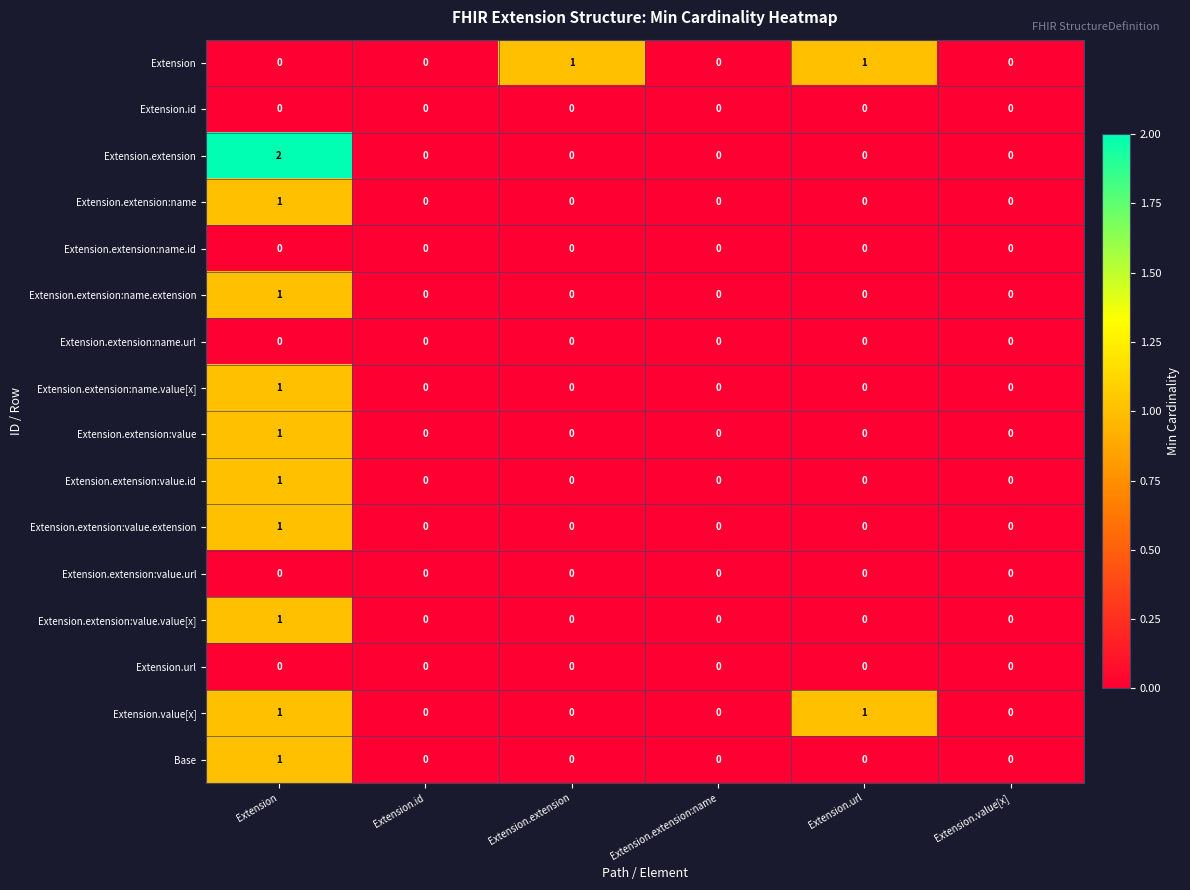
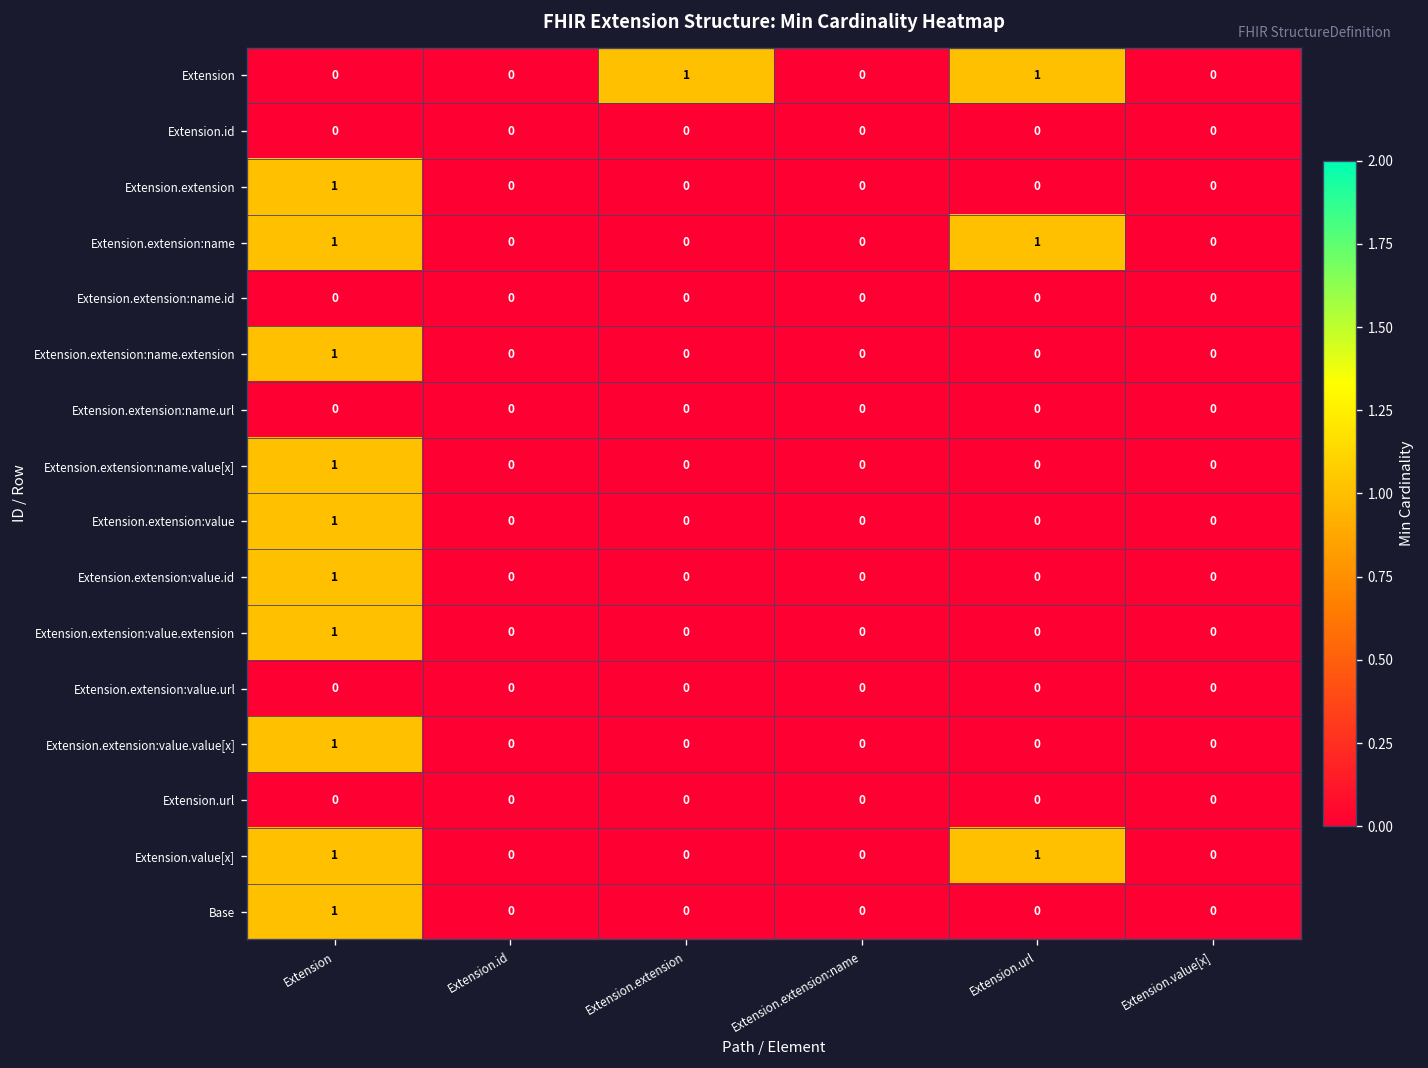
  {
    "Extension": {
      "Extension": 0,
      "Extension.id": 0,
      "Extension.extension": 1,
      "Extension.extension:name": 0,
      "Extension.url": 1,
      "Extension.value[x]": 0
    },
    "Extension.id": {
      "Extension": 0,
      "Extension.id": 0,
      "Extension.extension": 0,
      "Extension.extension:name": 0,
      "Extension.url": 0,
      "Extension.value[x]": 0
    },
    "Extension.extension": {
-     "Extension": 2,
+     "Extension": 1,
      "Extension.id": 0,
      "Extension.extension": 0,
      "Extension.extension:name": 0,
      "Extension.url": 0,
      "Extension.value[x]": 0
    },
    "Extension.extension:name": {
      "Extension": 1,
      "Extension.id": 0,
      "Extension.extension": 0,
      "Extension.extension:name": 0,
-     "Extension.url": 0,
+     "Extension.url": 1,
      "Extension.value[x]": 0
    },
    "Extension.extension:name.id": {
      "Extension": 0,
      "Extension.id": 0,
      "Extension.extension": 0,
      "Extension.extension:name": 0,
      "Extension.url": 0,
      "Extension.value[x]": 0
    },
    "Extension.extension:name.extension": {
      "Extension": 1,
      "Extension.id": 0,
      "Extension.extension": 0,
      "Extension.extension:name": 0,
      "Extension.url": 0,
      "Extension.value[x]": 0
    },
    "Extension.extension:name.url": {
      "Extension": 0,
      "Extension.id": 0,
      "Extension.extension": 0,
      "Extension.extension:name": 0,
      "Extension.url": 0,
      "Extension.value[x]": 0
    },
    "Extension.extension:name.value[x]": {
      "Extension": 1,
      "Extension.id": 0,
      "Extension.extension": 0,
      "Extension.extension:name": 0,
      "Extension.url": 0,
      "Extension.value[x]": 0
    },
    "Extension.extension:value": {
      "Extension": 1,
      "Extension.id": 0,
      "Extension.extension": 0,
      "Extension.extension:name": 0,
      "Extension.url": 0,
      "Extension.value[x]": 0
    },
    "Extension.extension:value.id": {
      "Extension": 1,
      "Extension.id": 0,
      "Extension.extension": 0,
      "Extension.extension:name": 0,
      "Extension.url": 0,
      "Extension.value[x]": 0
    },
    "Extension.extension:value.extension": {
      "Extension": 1,
      "Extension.id": 0,
      "Extension.extension": 0,
      "Extension.extension:name": 0,
      "Extension.url": 0,
      "Extension.value[x]": 0
    },
    "Extension.extension:value.url": {
      "Extension": 0,
      "Extension.id": 0,
      "Extension.extension": 0,
      "Extension.extension:name": 0,
      "Extension.url": 0,
      "Extension.value[x]": 0
    },
    "Extension.extension:value.value[x]": {
      "Extension": 1,
      "Extension.id": 0,
      "Extension.extension": 0,
      "Extension.extension:name": 0,
      "Extension.url": 0,
      "Extension.value[x]": 0
    },
    "Extension.url": {
      "Extension": 0,
      "Extension.id": 0,
      "Extension.extension": 0,
      "Extension.extension:name": 0,
      "Extension.url": 0,
      "Extension.value[x]": 0
    },
    "Extension.value[x]": {
      "Extension": 1,
      "Extension.id": 0,
      "Extension.extension": 0,
      "Extension.extension:name": 0,
      "Extension.url": 1,
      "Extension.value[x]": 0
    },
    "Base": {
      "Extension": 1,
      "Extension.id": 0,
      "Extension.extension": 0,
      "Extension.extension:name": 0,
      "Extension.url": 0,
      "Extension.value[x]": 0
    }
  }
